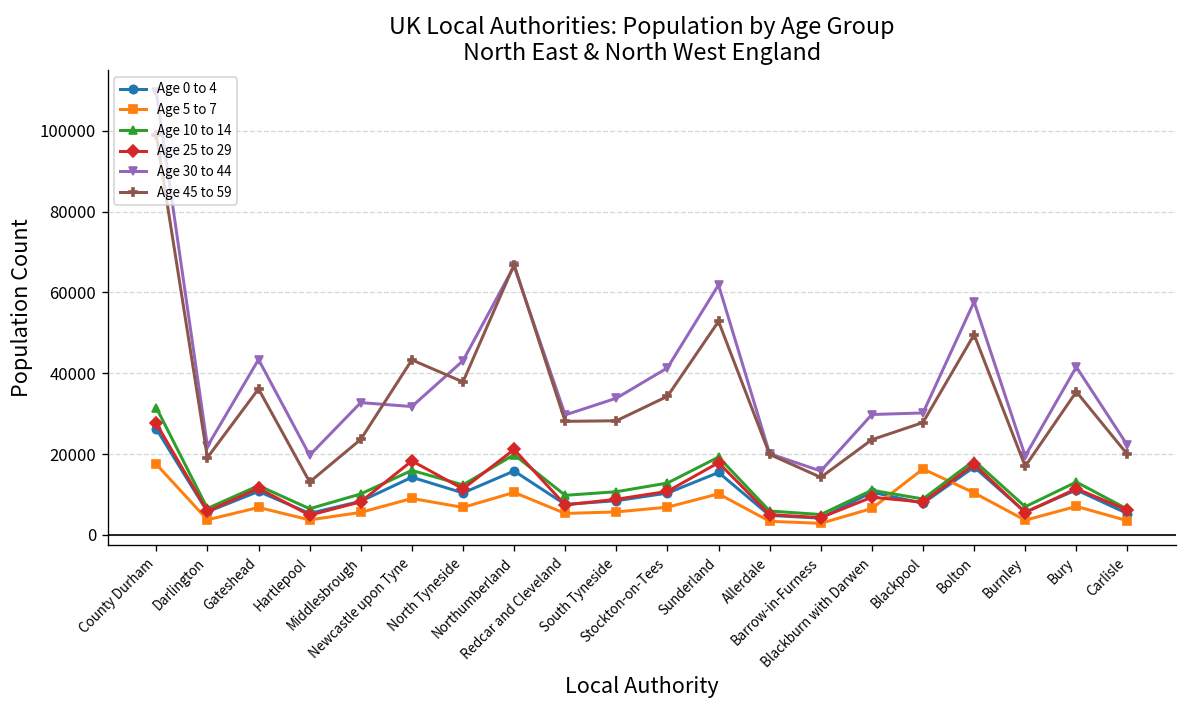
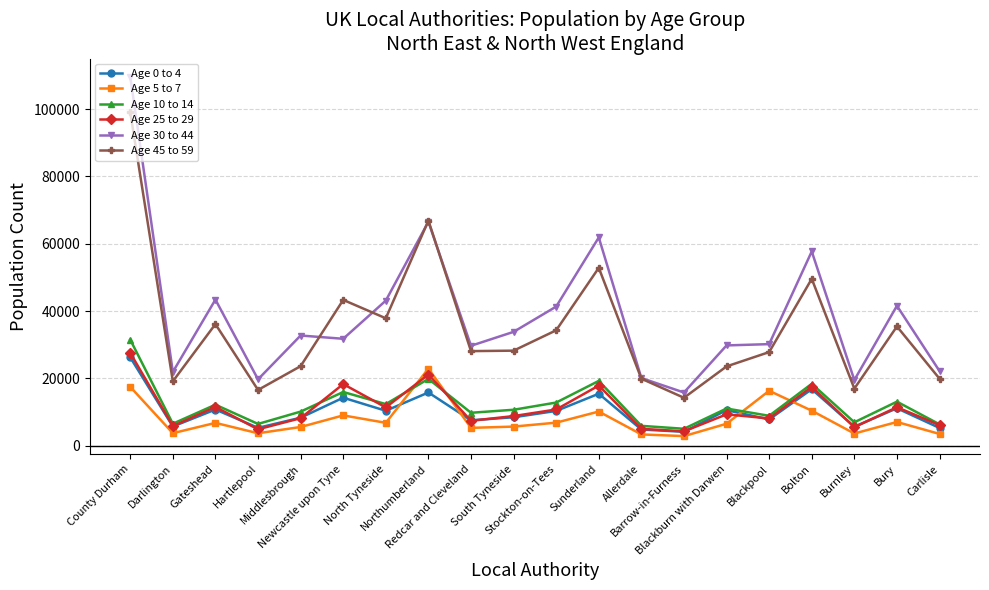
  {
    "Age 0 to 4": {
      "County Durham": 26000,
      "Newcastle upon Tyne": 14000,
      "North Tyneside": 10000,
      "Northumberland": 16000,
      "Sunderland": 15000,
      "Carlisle": 5000
    },
    "Age 5 to 7": {
      "County Durham": 17000,
      "Darlington": 4000,
      "Gateshead": 7000,
      "Hartlepool": 4000,
      "Middlesbrough": 6000,
      "Newcastle upon Tyne": 9000,
      "North Tyneside": 7000,
-     "Northumberland": 10000,
+     "Northumberland": 23000,
      "Redcar and Cleveland": 5000,
      "South Tyneside": 6000,
      "Stockton-on-Tees": 7000,
      "Sunderland": 10000,
      "Allerdale": 3000,
      "Barrow-in-Furness": 3000,
      "Blackburn with Darwen": 7000,
      "Blackpool": 16000,
      "Bolton": 10000,
      "Burnley": 4000,
      "Bury": 7000,
      "Carlisle": 3000
    },
    "Age 10 to 14": {
      "County Durham": 31000,
      "Hartlepool": 6000,
      "Middlesbrough": 10000,
      "Newcastle upon Tyne": 16000,
      "North Tyneside": 12000,
      "Northumberland": 20000,
      "Redcar and Cleveland": 10000,
      "South Tyneside": 11000,
      "Stockton-on-Tees": 13000,
      "Sunderland": 19000,
      "Allerdale": 6000,
      "Barrow-in-Furness": 5000,
      "Blackpool": 9000,
      "Bolton": 18000,
      "Burnley": 7000,
      "Bury": 13000
    },
    "Age 25 to 29": {
      "County Durham": 28000,
      "Newcastle upon Tyne": 18000,
      "North Tyneside": 11000,
      "Northumberland": 21000,
      "Sunderland": 18000,
      "Blackburn with Darwen": 9000
    },
    "Age 30 to 44": {
      "Darlington": 22000,
      "Gateshead": 43000,
      "Hartlepool": 20000,
      "Middlesbrough": 33000,
      "Newcastle upon Tyne": 32000,
      "North Tyneside": 43000,
      "Redcar and Cleveland": 30000,
      "South Tyneside": 34000,
      "Stockton-on-Tees": 41000,
      "Sunderland": 62000,
      "Barrow-in-Furness": 16000,
      "Blackburn with Darwen": 30000,
      "Blackpool": 30000,
      "Bolton": 58000,
      "Burnley": 19000,
      "Bury": 42000,
      "Carlisle": 22000
    },
    "Age 45 to 59": {
      "Darlington": 19000,
      "Gateshead": 36000,
-     "Hartlepool": 13000,
+     "Hartlepool": 17000,
      "Middlesbrough": 24000,
      "Newcastle upon Tyne": 43000,
      "North Tyneside": 38000,
      "Redcar and Cleveland": 28000,
      "South Tyneside": 28000,
      "Stockton-on-Tees": 34000,
      "Sunderland": 53000,
      "Barrow-in-Furness": 14000,
      "Blackburn with Darwen": 24000,
      "Blackpool": 28000,
      "Bolton": 50000,
      "Burnley": 17000,
      "Bury": 35000,
      "Carlisle": 20000
    }
  }
